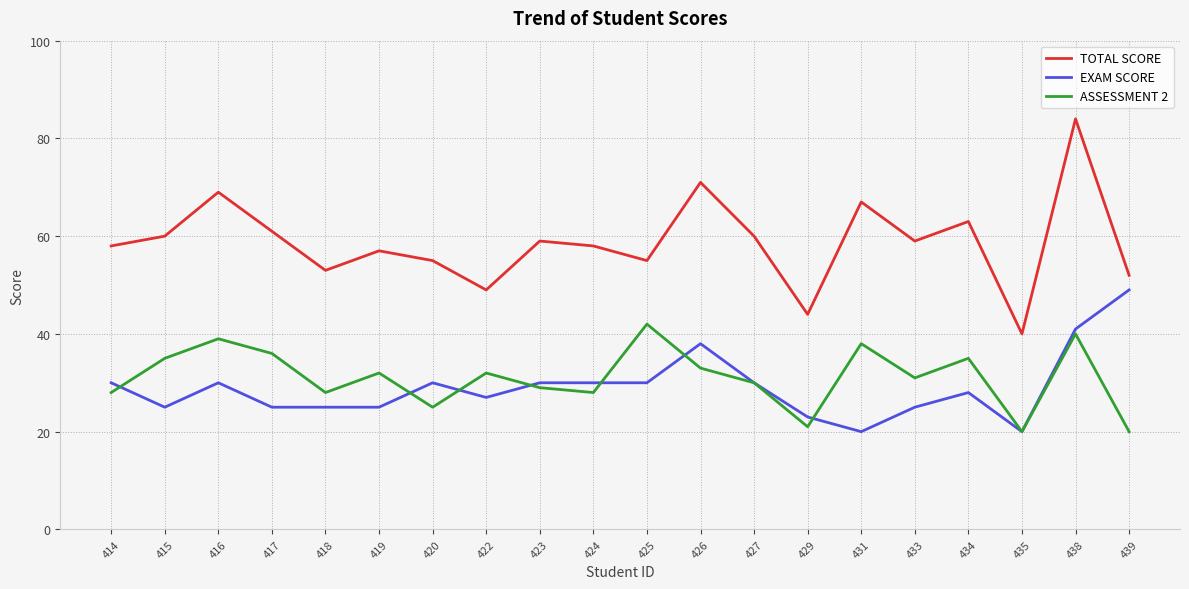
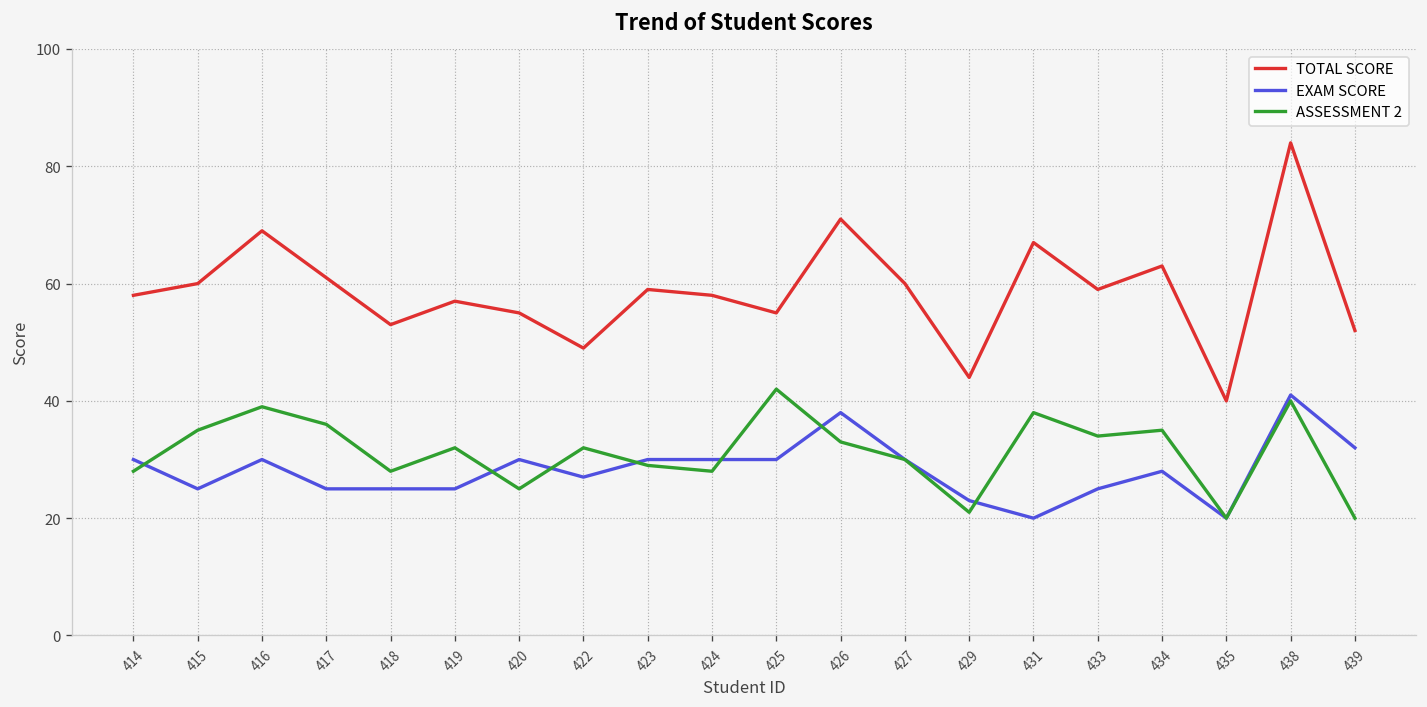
  {
    "TOTAL SCORE": {
      "414": 58,
      "415": 60,
      "416": 69,
      "417": 61,
      "418": 53,
      "419": 57,
      "420": 55,
      "422": 49,
      "423": 59,
      "424": 58,
      "425": 55,
      "426": 71,
      "427": 60,
      "429": 44,
      "431": 67,
      "433": 59,
      "434": 63,
      "435": 40,
      "438": 84,
      "439": 52
    },
    "EXAM SCORE": {
      "414": 30,
      "415": 25,
      "416": 30,
      "417": 25,
      "418": 25,
      "419": 25,
      "420": 30,
      "422": 27,
      "423": 30,
      "424": 30,
      "425": 30,
      "426": 38,
      "429": 23,
      "431": 20,
      "433": 25,
      "434": 28,
      "438": 41,
-     "439": 49
+     "439": 32
    },
    "ASSESSMENT 2": {
      "414": 28,
      "415": 35,
      "416": 39,
      "417": 36,
      "418": 28,
      "419": 32,
      "420": 25,
      "422": 32,
      "423": 29,
      "424": 28,
      "425": 42,
      "426": 33,
      "429": 21,
      "431": 38,
-     "433": 31,
+     "433": 34,
      "434": 35,
      "438": 40,
      "439": 20
    }
  }
